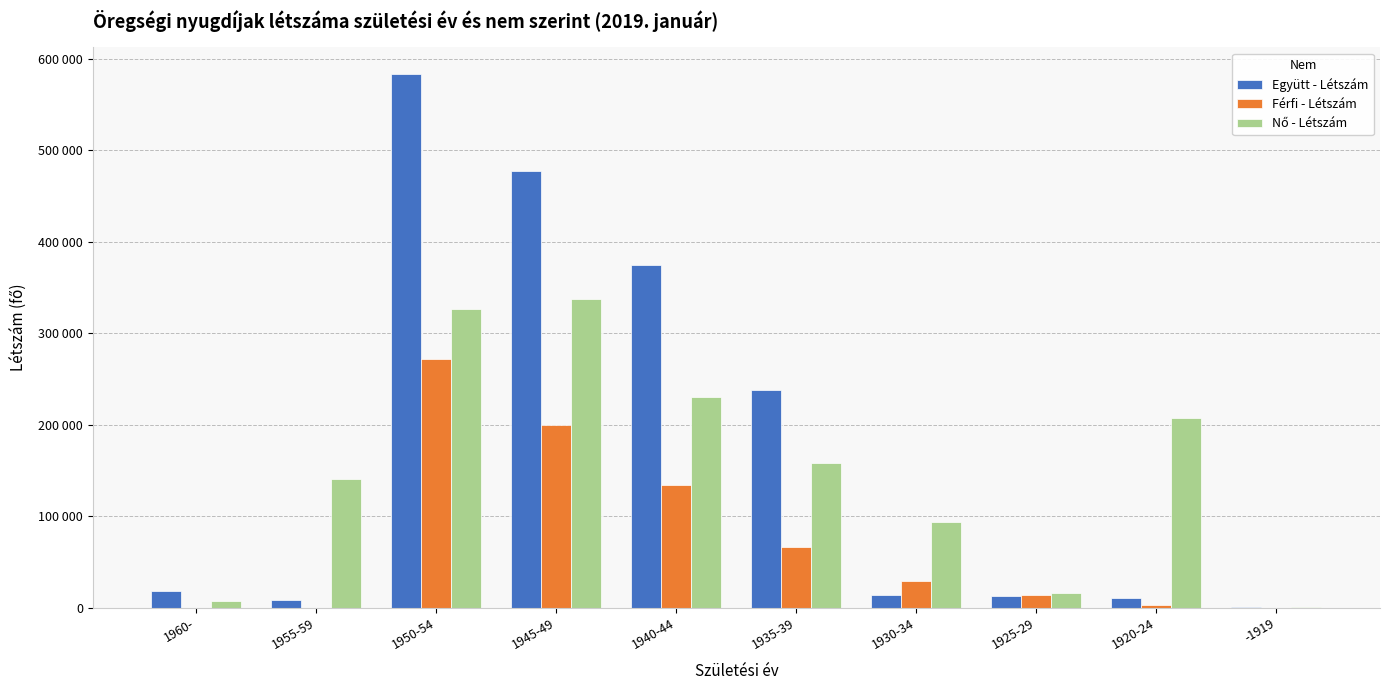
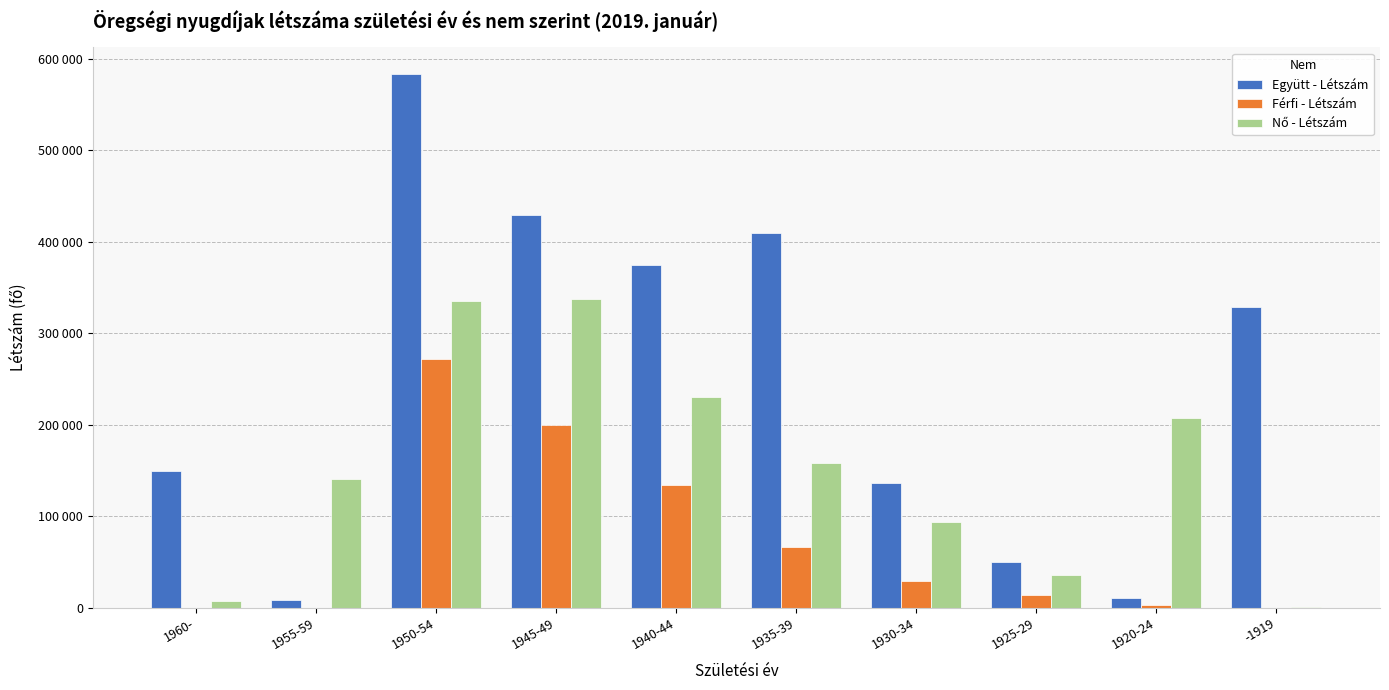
  {
    "Együtt - Létszám": {
-     "1960-": 20000,
+     "1960-": 150000,
      "1955-59": 10000,
      "1950-54": 580000,
-     "1945-49": 480000,
+     "1945-49": 430000,
      "1940-44": 370000,
-     "1935-39": 240000,
-     "1930-34": 10000,
-     "1925-29": 10000,
+     "1935-39": 410000,
+     "1930-34": 140000,
+     "1925-29": 50000,
      "1920-24": 10000,
-     "-1919": 0
+     "-1919": 330000
    },
    "Férfi - Létszám": {
      "1960-": 0,
      "1955-59": 0,
      "1950-54": 270000,
      "1945-49": 200000,
      "1940-44": 130000,
      "1935-39": 70000,
      "1930-34": 30000,
      "1925-29": 10000,
      "1920-24": 0
    },
    "Nő - Létszám": {
      "1960-": 10000,
      "1955-59": 140000,
-     "1950-54": 330000,
+     "1950-54": 340000,
      "1945-49": 340000,
      "1940-44": 230000,
      "1935-39": 160000,
      "1930-34": 90000,
-     "1925-29": 20000,
+     "1925-29": 40000,
      "1920-24": 210000
    }
  }
